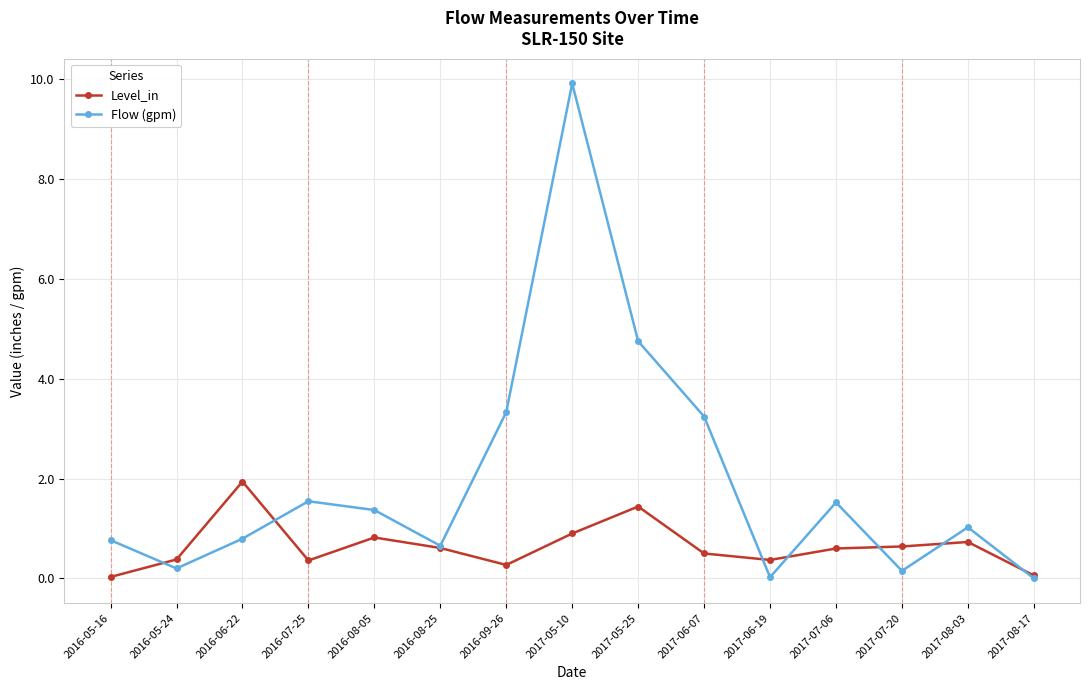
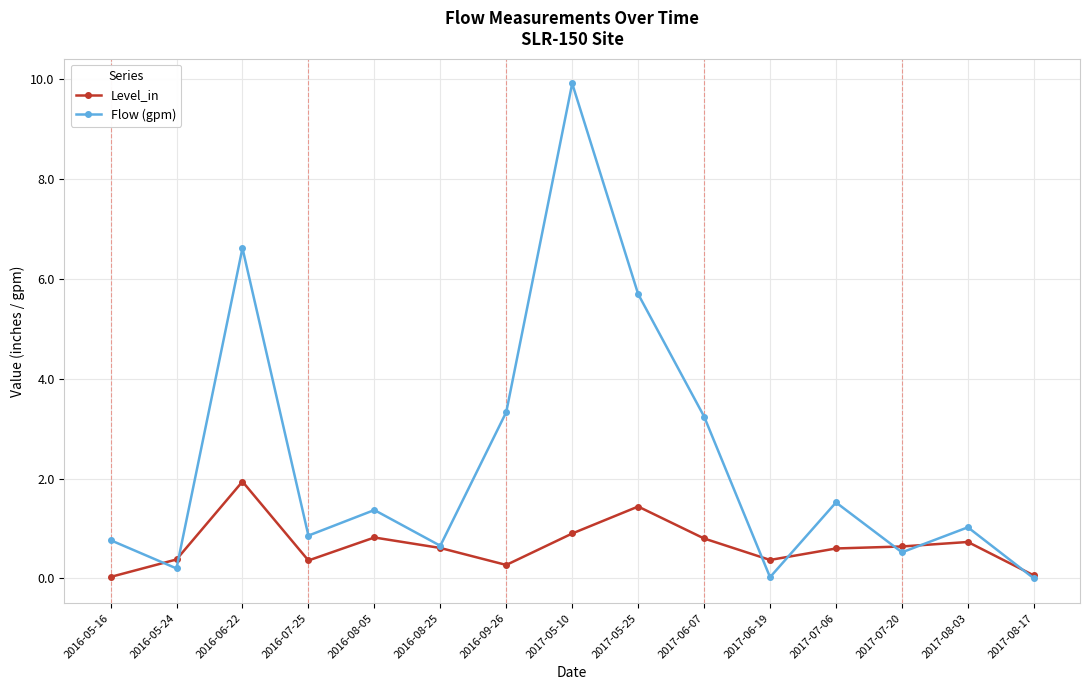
  {
    "Level_in": {
      "2016-05-16": 0.0,
      "2016-05-24": 0.4,
      "2016-06-22": 1.9,
      "2016-07-25": 0.4,
      "2016-08-05": 0.8,
      "2016-09-26": 0.3,
      "2017-05-10": 0.9,
      "2017-05-25": 1.4,
-     "2017-06-07": 0.5,
+     "2017-06-07": 0.8,
      "2017-06-19": 0.4,
      "2017-07-06": 0.6,
      "2017-07-20": 0.6,
      "2017-08-03": 0.7,
      "2017-08-17": 0.1
    },
    "Flow (gpm)": {
      "2016-05-16": 0.8,
      "2016-05-24": 0.2,
-     "2016-06-22": 0.8,
-     "2016-07-25": 1.5,
+     "2016-06-22": 6.6,
+     "2016-07-25": 0.9,
      "2016-08-05": 1.4,
      "2016-09-26": 3.3,
      "2017-05-10": 9.9,
-     "2017-05-25": 4.8,
+     "2017-05-25": 5.7,
      "2017-06-07": 3.2,
      "2017-06-19": 0.0,
      "2017-07-06": 1.5,
-     "2017-07-20": 0.2,
+     "2017-07-20": 0.5,
      "2017-08-03": 1.0,
      "2017-08-17": 0.0
    }
  }
